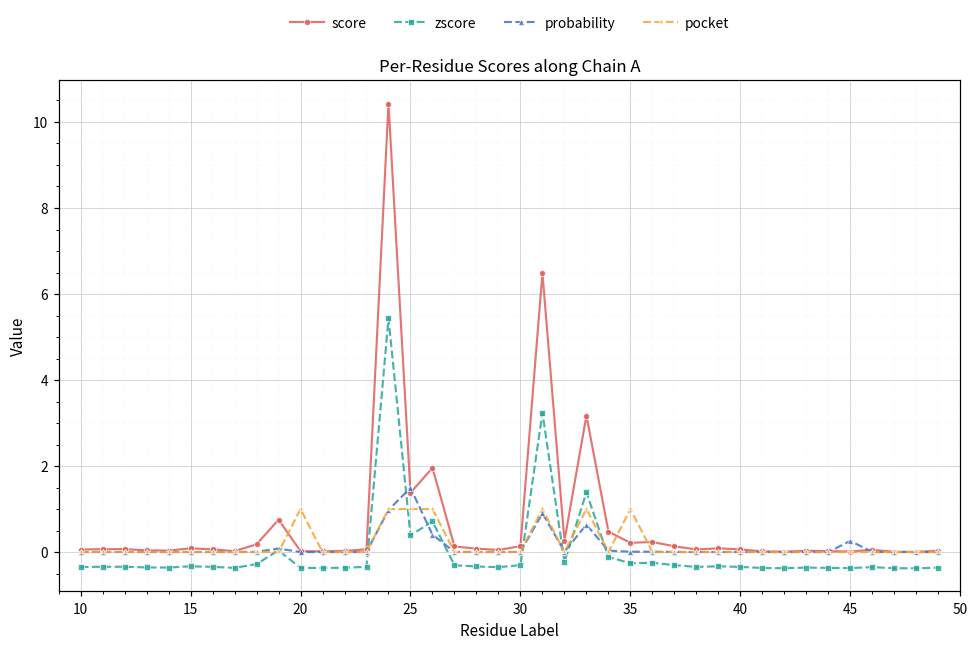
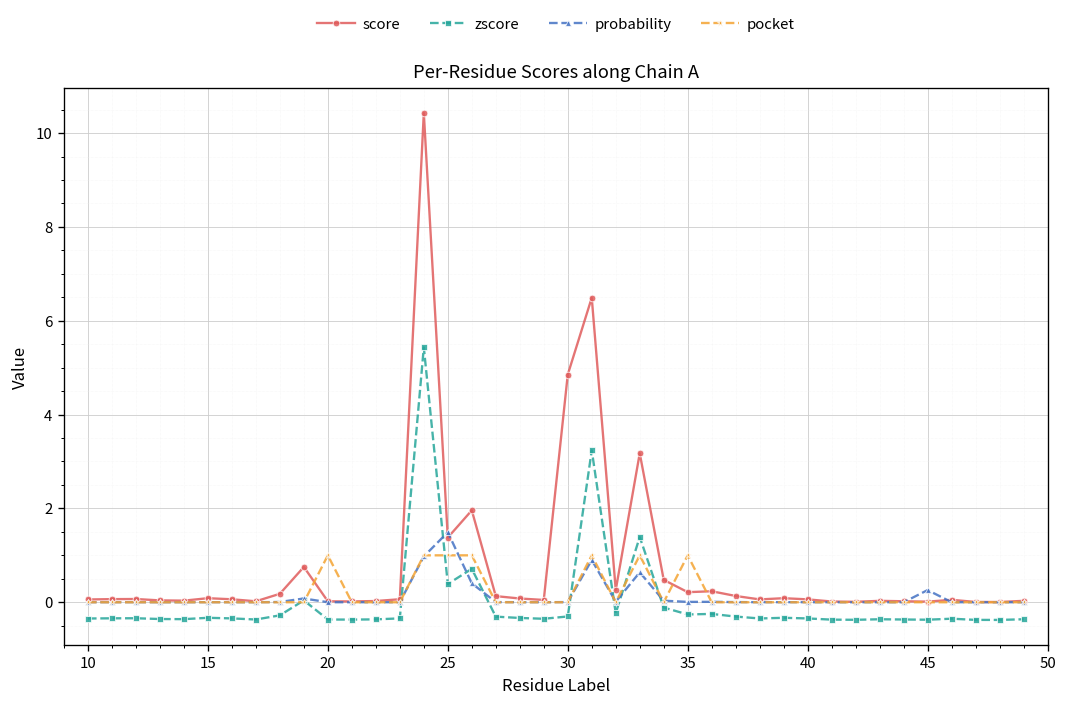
  {
    "score": {
      "15": 0.1,
      "25": 1.4,
-     "30": 0.1,
+     "30": 4.9,
      "35": 0.2
    },
    "zscore": {
      "10": -0.3,
      "15": -0.3,
      "20": -0.4,
      "25": 0.4,
      "30": -0.3,
      "35": -0.3,
      "40": -0.3,
      "45": -0.4
    },
    "probability": {
      "25": 1.5,
      "35": 0.0,
      "45": 0.3
    },
    "pocket": {
      "20": 1.0,
      "25": 1.0,
      "35": 1.0
    }
  }
